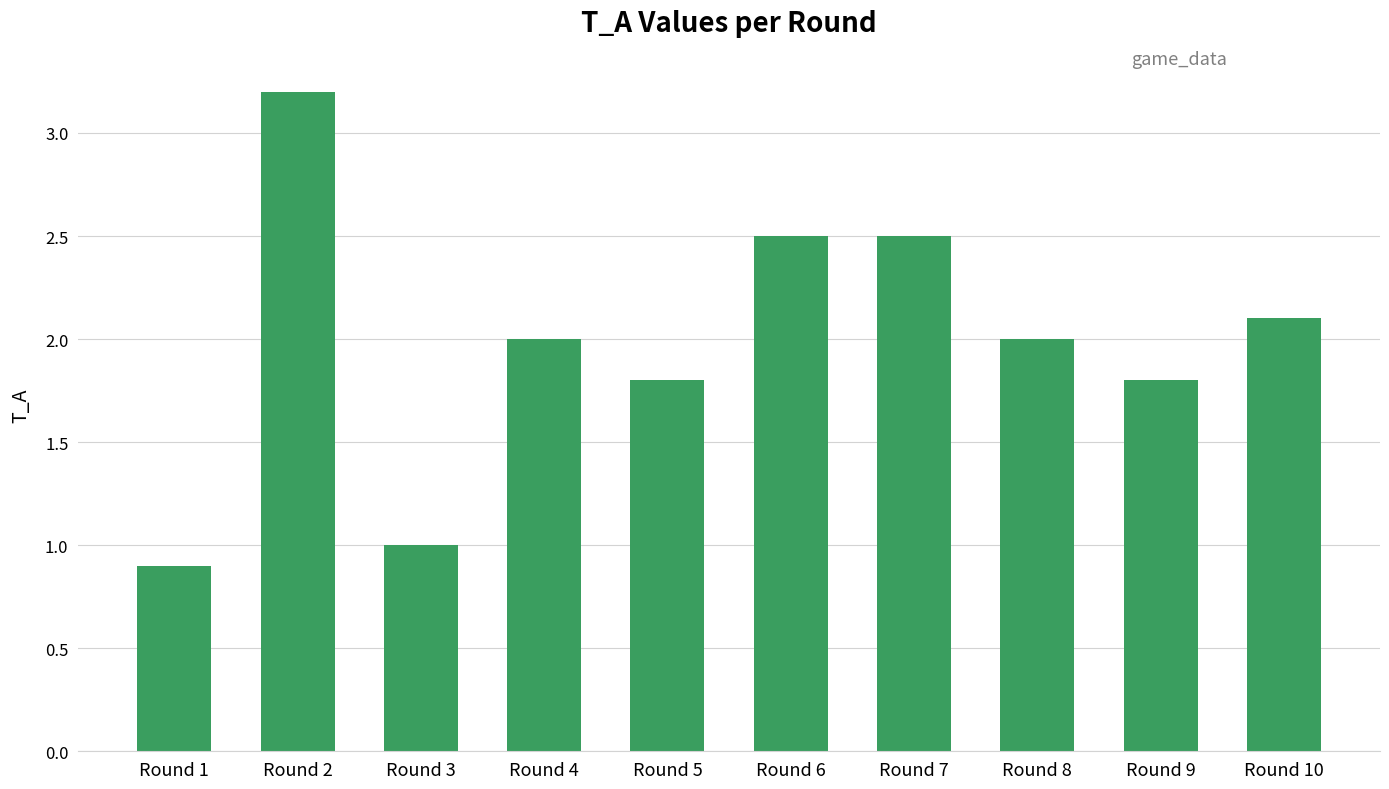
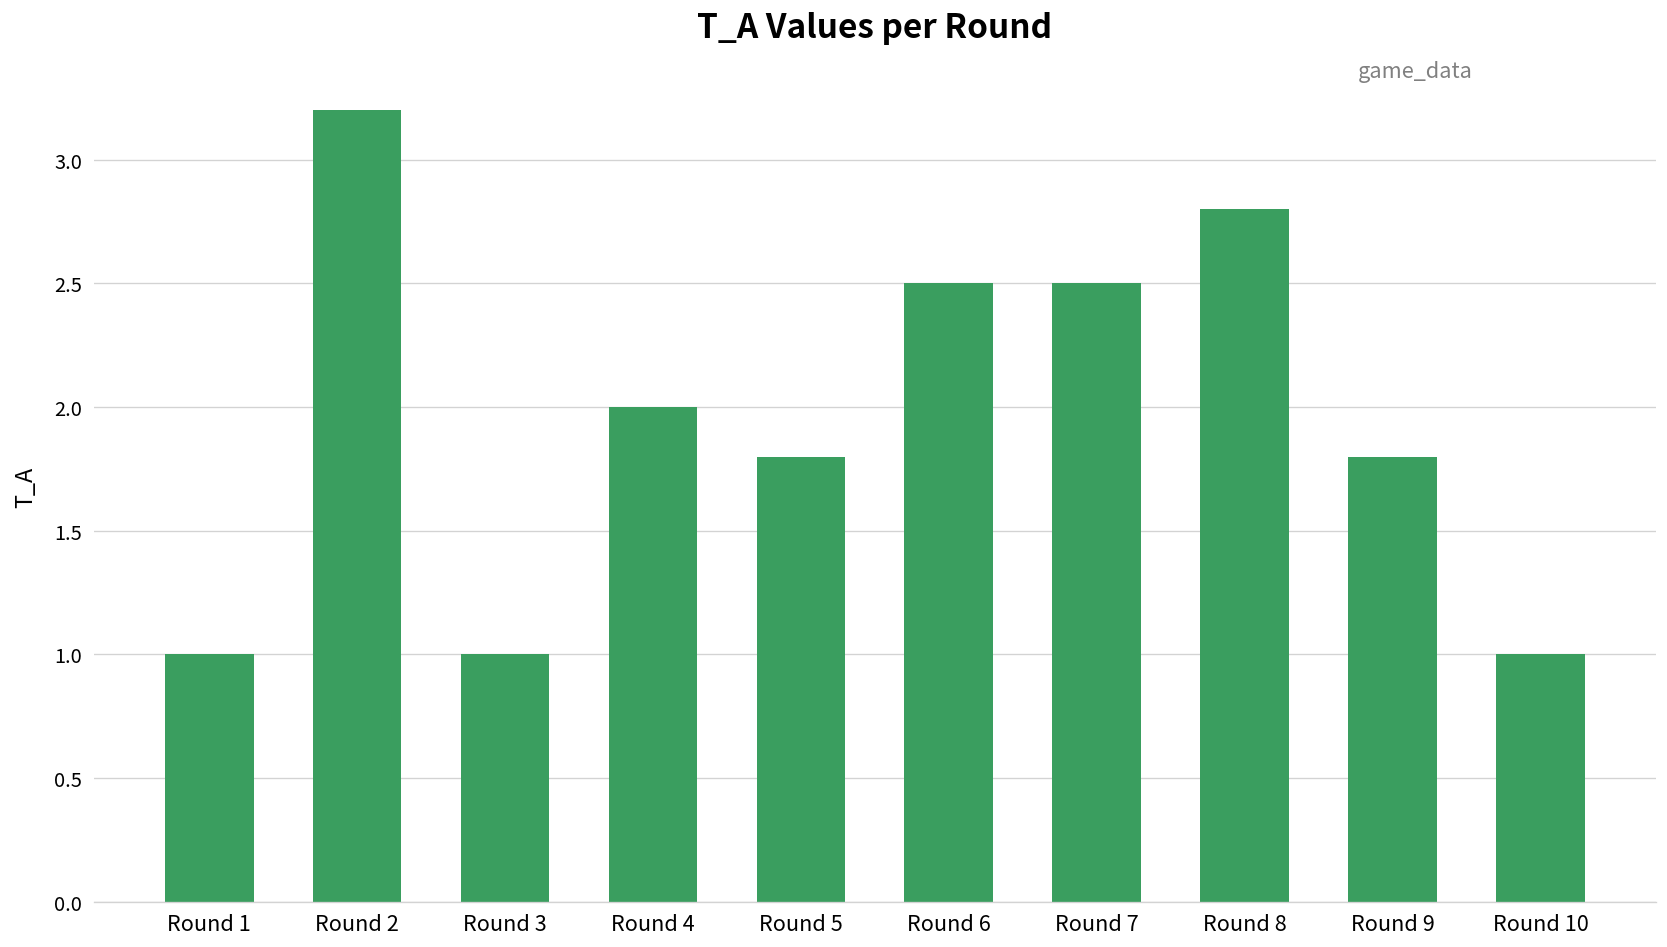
  {
-   "Round 1": 0.9,
+   "Round 1": 1.0,
    "Round 2": 3.2,
    "Round 3": 1.0,
    "Round 4": 2.0,
    "Round 5": 1.8,
    "Round 6": 2.5,
    "Round 7": 2.5,
-   "Round 8": 2.0,
+   "Round 8": 2.8,
    "Round 9": 1.8,
-   "Round 10": 2.1
+   "Round 10": 1.0
  }
